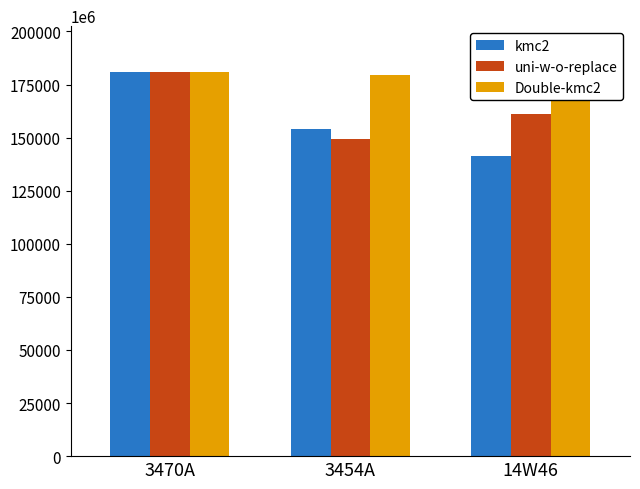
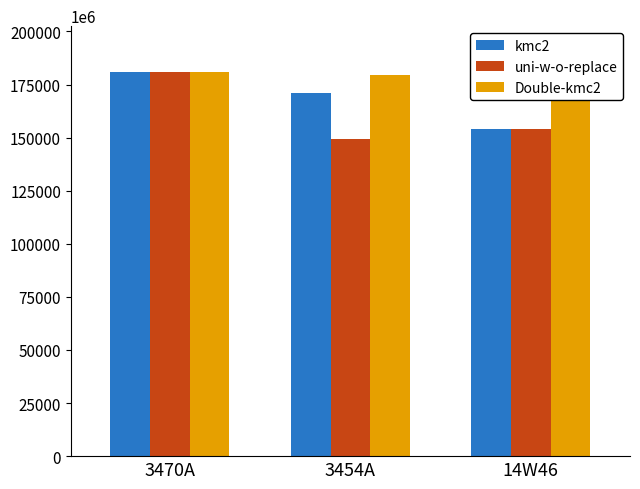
  {
    "kmc2": {
      "3470A": 181000000000,
-     "3454A": 154000000000,
-     "14W46": 141000000000
+     "3454A": 171000000000,
+     "14W46": 154000000000
    },
    "uni-w-o-replace": {
      "3470A": 181000000000,
      "3454A": 149000000000,
-     "14W46": 161000000000
+     "14W46": 154000000000
    },
    "Double-kmc2": {
      "3470A": 181000000000,
      "3454A": 179000000000
    }
  }
